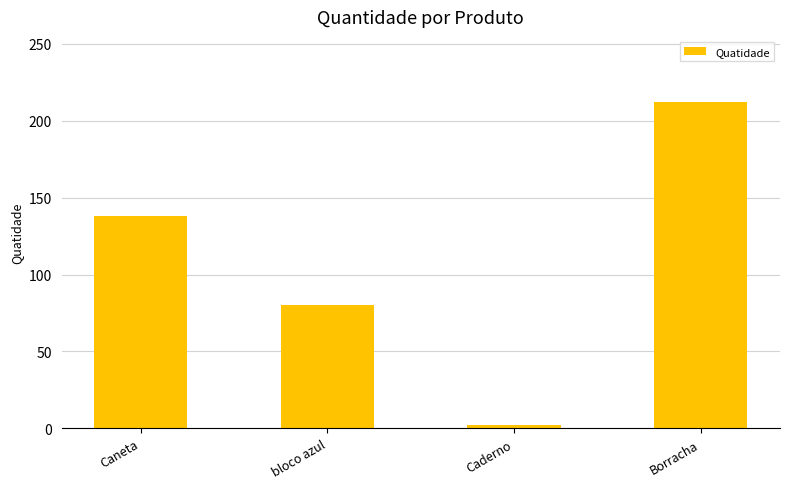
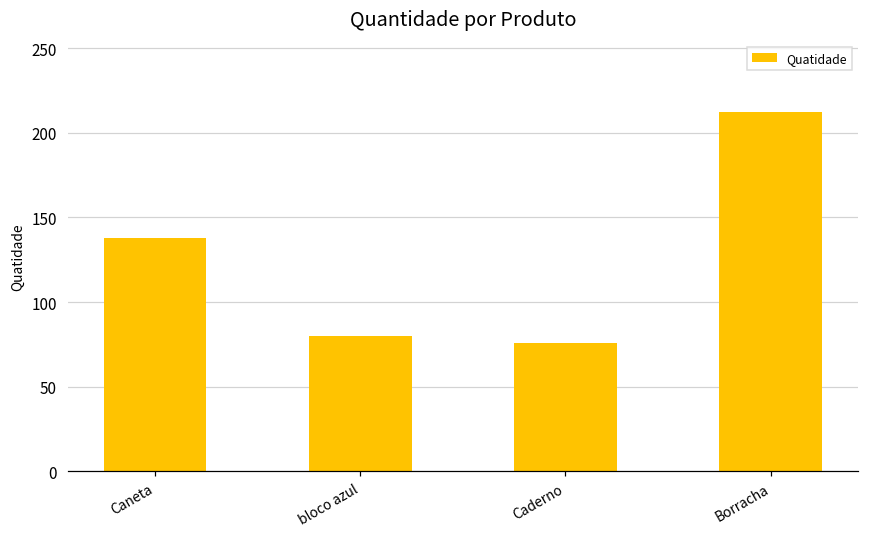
  {
    "Caneta": 138,
    "bloco azul": 80,
-   "Caderno": 2,
+   "Caderno": 76,
    "Borracha": 212
  }
